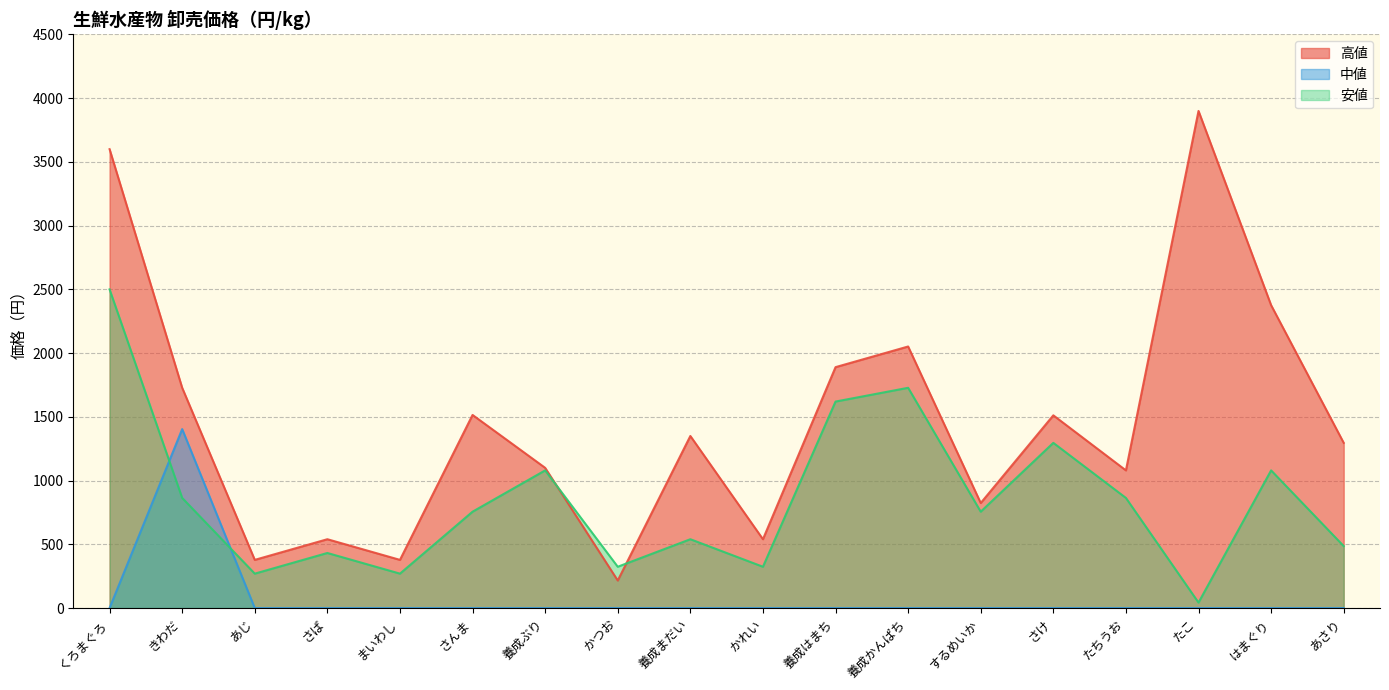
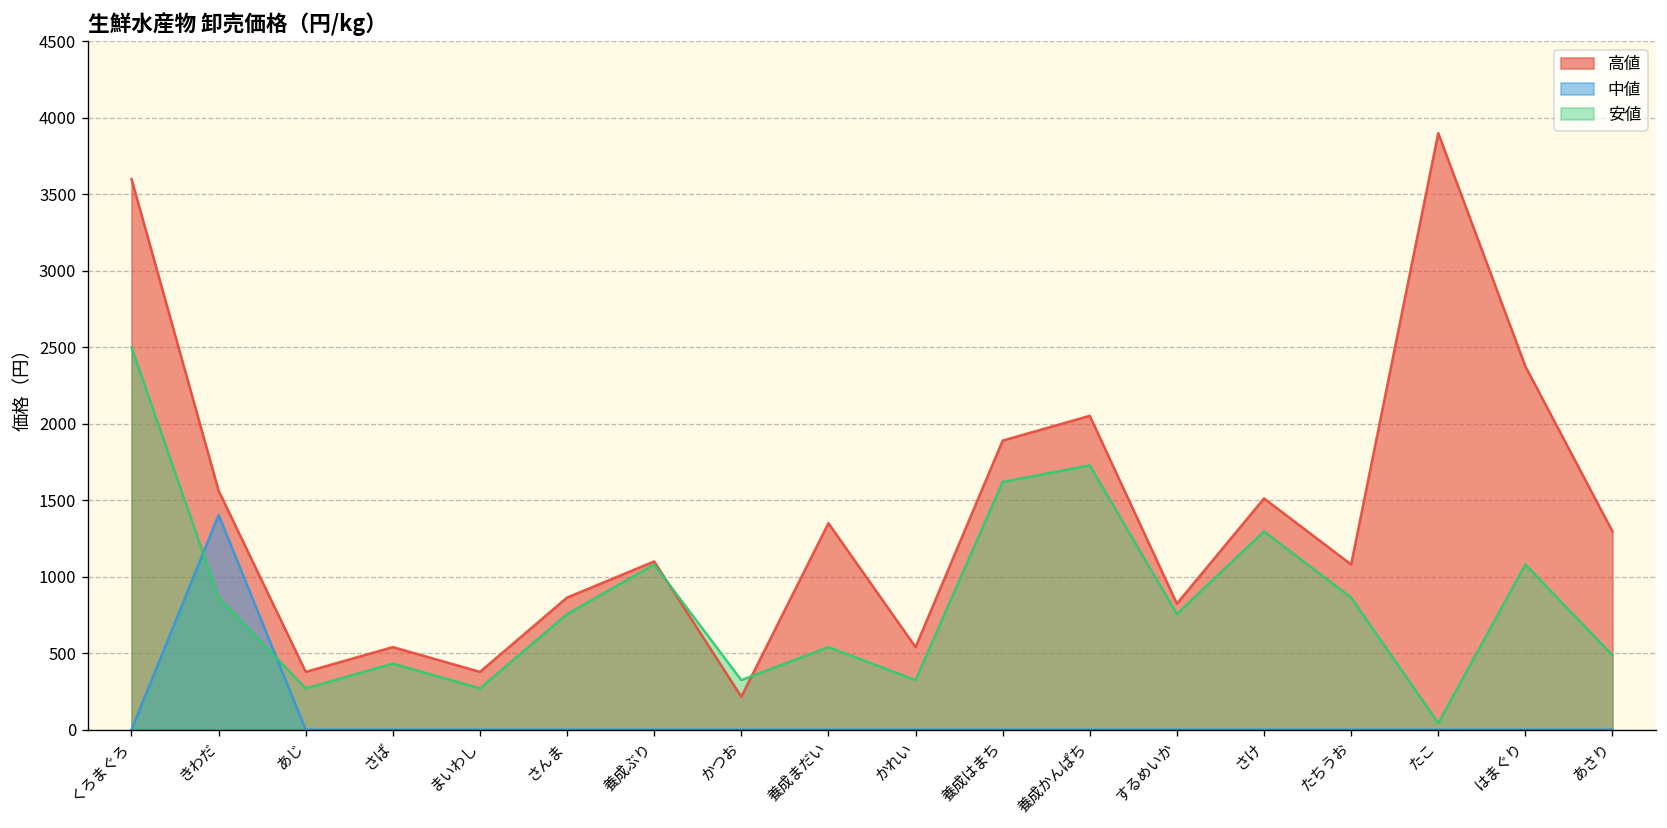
  {
    "高値": {
      "くろまぐろ": 3600,
-     "きわだ": 1730,
+     "きわだ": 1560,
      "あじ": 380,
      "さば": 540,
      "まいわし": 380,
-     "さんま": 1520,
+     "さんま": 860,
      "養成ぶり": 1100,
      "かつお": 220,
      "養成まだい": 1350,
      "かれい": 540,
      "養成はまち": 1890,
      "養成かんぱち": 2050,
      "するめいか": 820,
      "さけ": 1510,
      "たちうお": 1080,
      "たこ": 3900,
      "はまぐり": 2380,
      "あさり": 1300
    },
    "中値": {
      "くろまぐろ": 0,
      "きわだ": 1400,
      "あじ": 0,
      "さば": 0,
      "まいわし": 0,
      "さんま": 0,
      "養成ぶり": 0,
      "かつお": 0,
      "養成まだい": 0,
      "かれい": 0,
      "養成はまち": 0,
      "養成かんぱち": 0,
      "するめいか": 0,
      "さけ": 0,
      "たちうお": 0,
      "たこ": 0,
      "はまぐり": 0,
      "あさり": 0
    },
    "安値": {
      "くろまぐろ": 2500,
      "きわだ": 860,
      "あじ": 270,
      "さば": 430,
      "まいわし": 270,
      "さんま": 760,
      "養成ぶり": 1080,
      "かつお": 320,
      "養成まだい": 540,
      "かれい": 320,
      "養成はまち": 1620,
      "養成かんぱち": 1730,
      "するめいか": 760,
      "さけ": 1300,
      "たちうお": 860,
      "たこ": 40,
      "はまぐり": 1080,
      "あさり": 490
    }
  }
